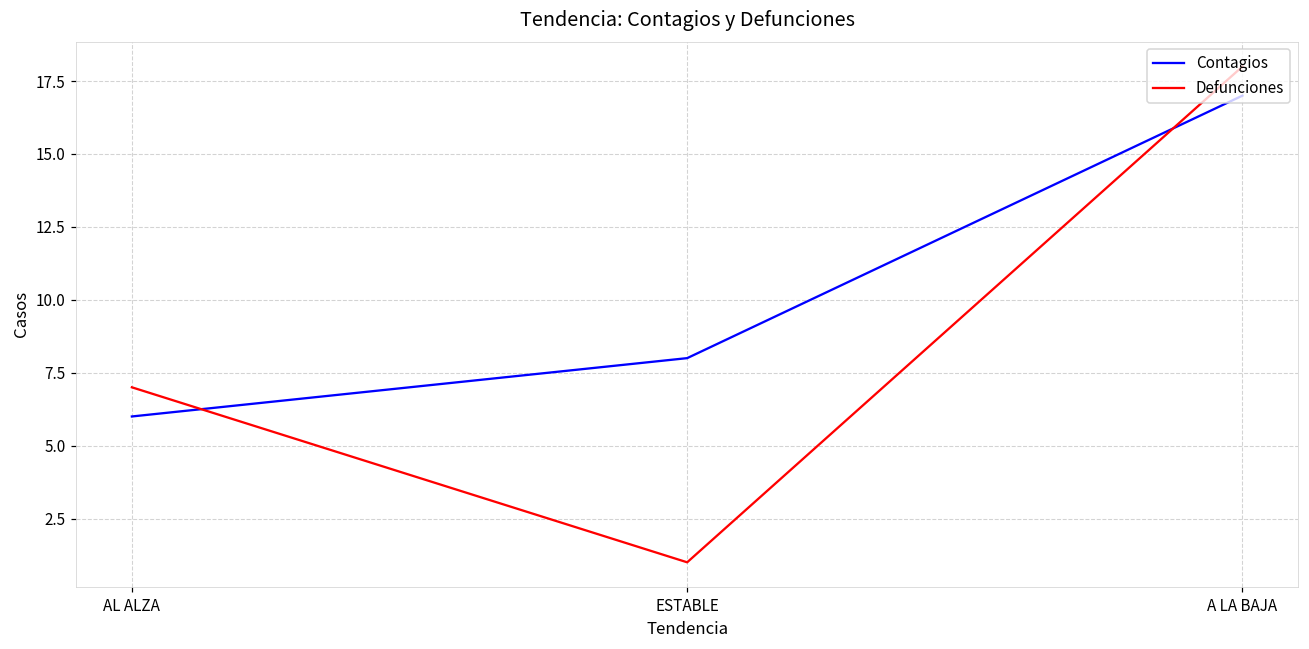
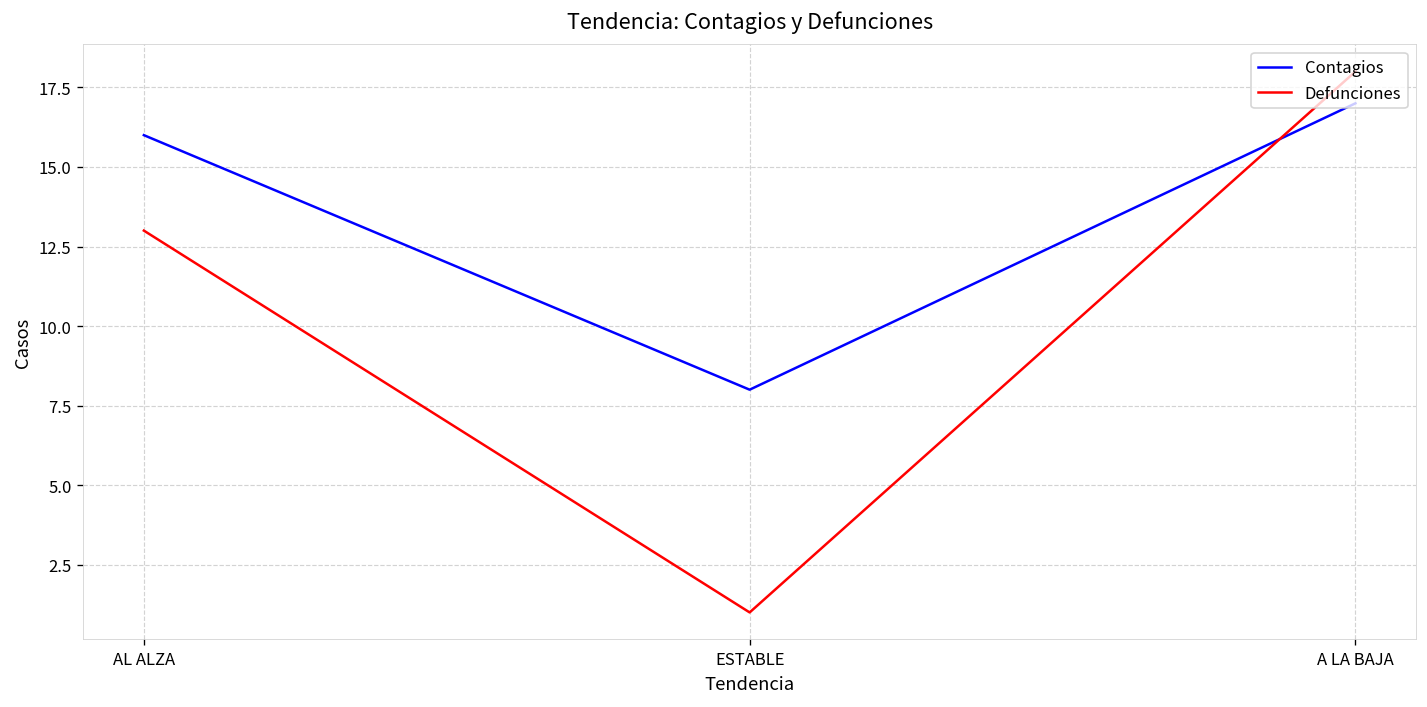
  {
    "Contagios": {
-     "AL ALZA": 6,
+     "AL ALZA": 16,
      "ESTABLE": 8
    },
    "Defunciones": {
-     "AL ALZA": 7,
+     "AL ALZA": 13,
      "ESTABLE": 1
    }
  }
